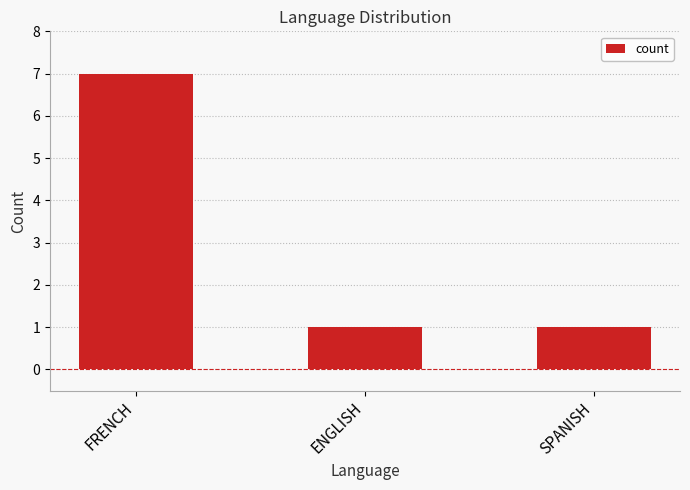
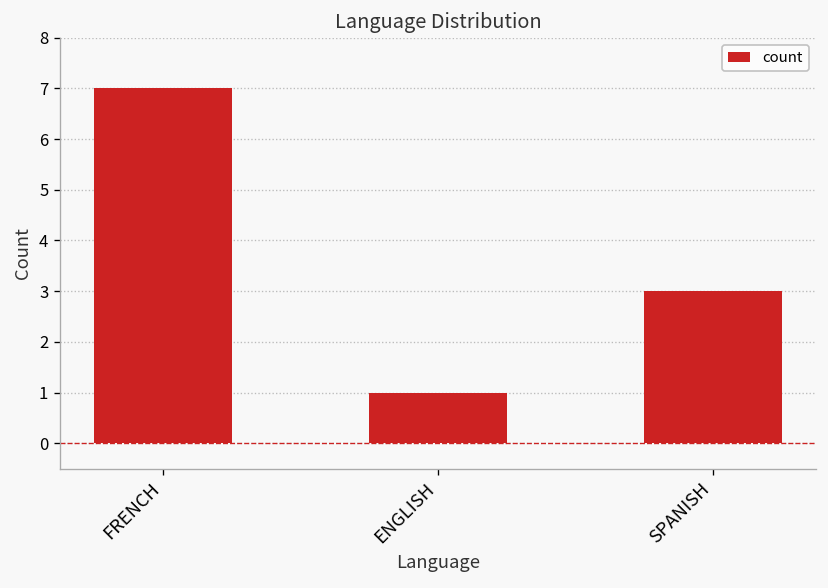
  {
    "FRENCH": 7,
    "ENGLISH": 1,
-   "SPANISH": 1
+   "SPANISH": 3
  }
